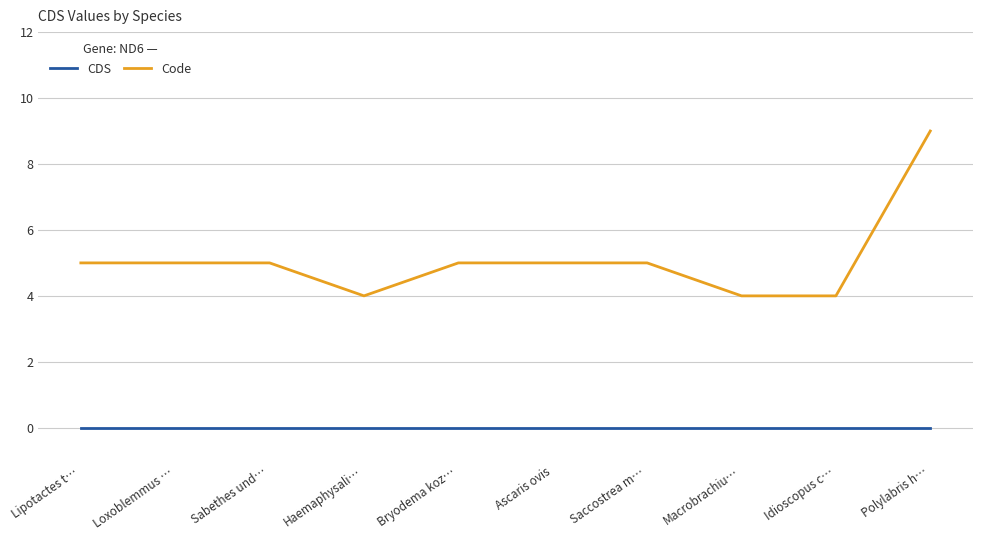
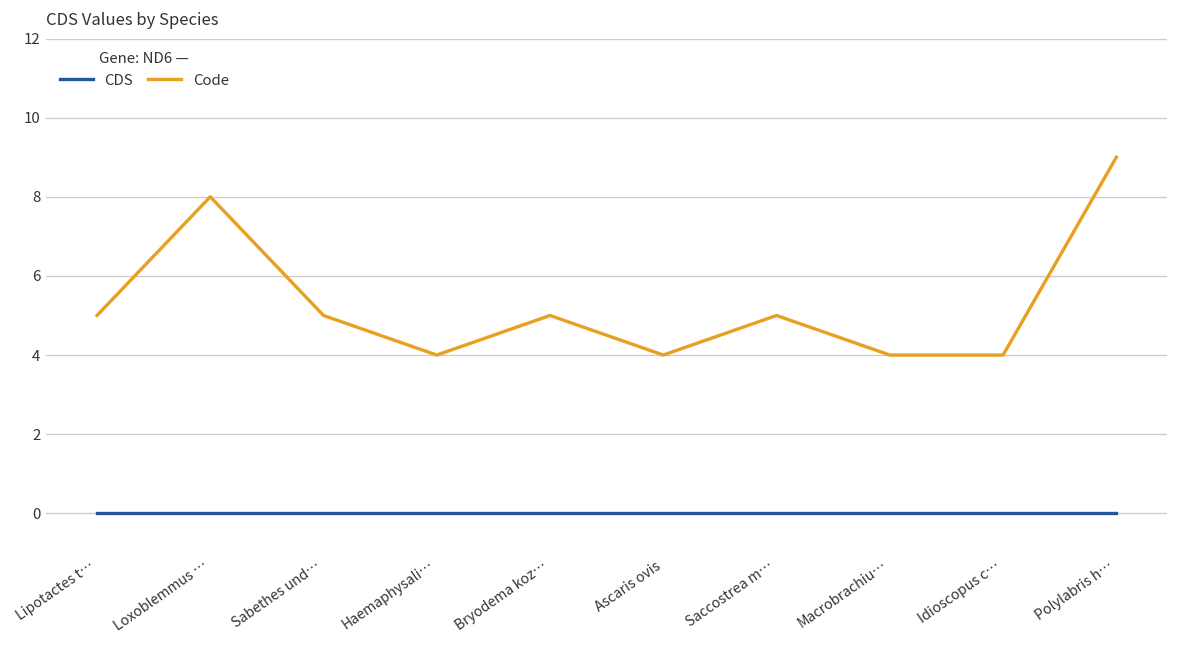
  {
    "CDS": {
      "Lipotactes t…": 0,
      "Loxoblemmus …": 0,
      "Sabethes und…": 0,
      "Haemaphysali…": 0,
      "Bryodema koz…": 0,
      "Ascaris ovis": 0,
      "Saccostrea m…": 0,
      "Macrobrachiu…": 0,
      "Idioscopus c…": 0,
      "Polylabris h…": 0
    },
    "Code": {
      "Lipotactes t…": 5,
-     "Loxoblemmus …": 5,
+     "Loxoblemmus …": 8,
      "Sabethes und…": 5,
      "Haemaphysali…": 4,
      "Bryodema koz…": 5,
-     "Ascaris ovis": 5,
+     "Ascaris ovis": 4,
      "Saccostrea m…": 5,
      "Macrobrachiu…": 4,
      "Idioscopus c…": 4,
      "Polylabris h…": 9
    }
  }
